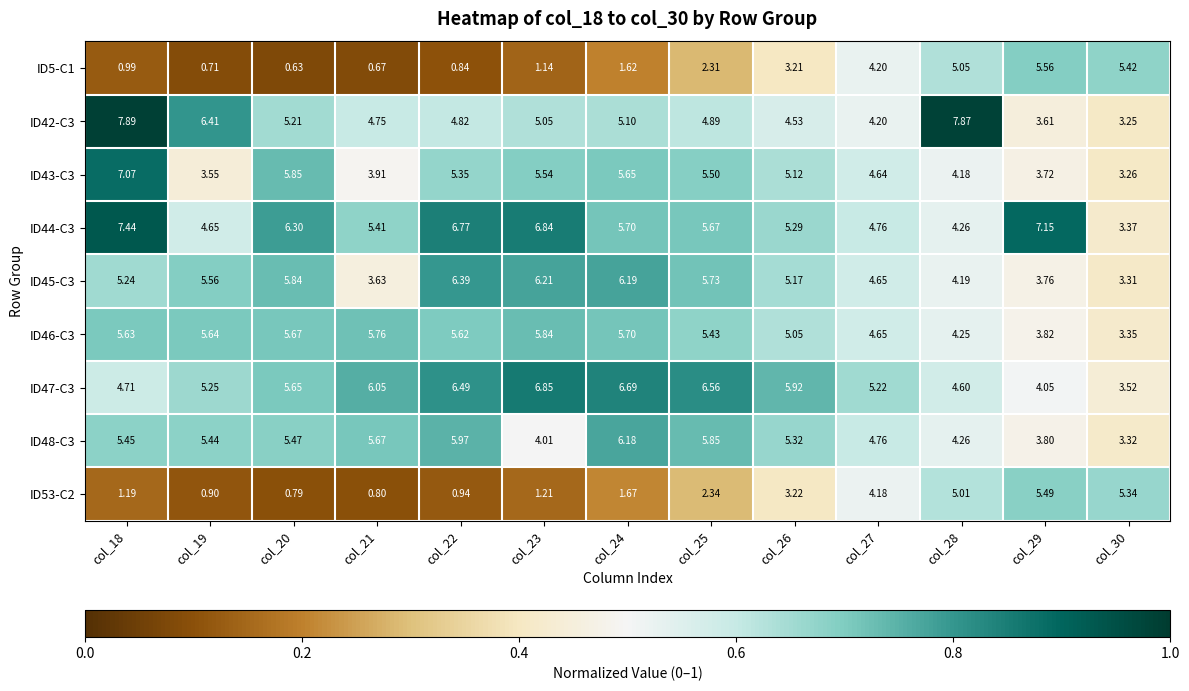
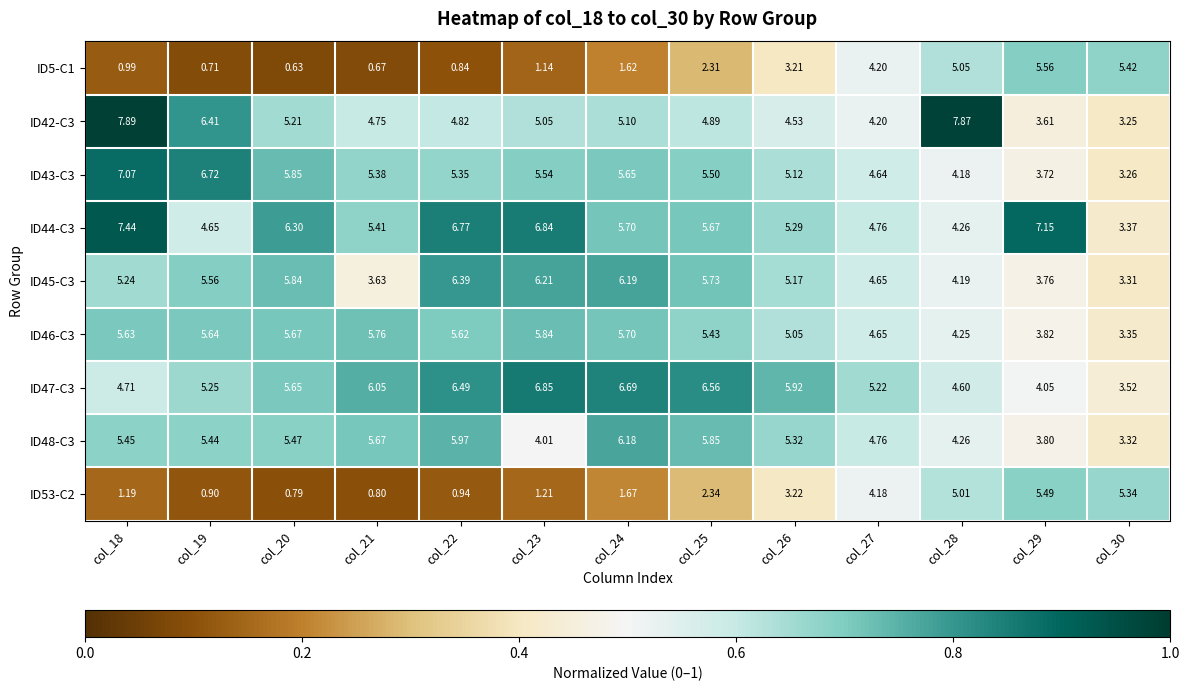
  {
    "ID5-C1": {
      "col_18": 0.99,
      "col_19": 0.71,
      "col_20": 0.63,
      "col_21": 0.67,
      "col_22": 0.84,
      "col_23": 1.14,
      "col_24": 1.62,
      "col_25": 2.31,
      "col_26": 3.21,
      "col_27": 4.20,
      "col_28": 5.05,
      "col_29": 5.56,
      "col_30": 5.42
    },
    "ID42-C3": {
      "col_18": 7.89,
      "col_19": 6.41,
      "col_20": 5.21,
      "col_21": 4.75,
      "col_22": 4.82,
      "col_23": 5.05,
      "col_24": 5.10,
      "col_25": 4.89,
      "col_26": 4.53,
      "col_27": 4.20,
      "col_28": 7.87,
      "col_29": 3.61,
      "col_30": 3.25
    },
    "ID43-C3": {
      "col_18": 7.07,
-     "col_19": 3.55,
+     "col_19": 6.72,
      "col_20": 5.85,
-     "col_21": 3.91,
+     "col_21": 5.38,
      "col_22": 5.35,
      "col_23": 5.54,
      "col_24": 5.65,
      "col_25": 5.50,
      "col_26": 5.12,
      "col_27": 4.64,
      "col_28": 4.18,
      "col_29": 3.72,
      "col_30": 3.26
    },
    "ID44-C3": {
      "col_18": 7.44,
      "col_19": 4.65,
      "col_20": 6.30,
      "col_21": 5.41,
      "col_22": 6.77,
      "col_23": 6.84,
      "col_24": 5.70,
      "col_25": 5.67,
      "col_26": 5.29,
      "col_27": 4.76,
      "col_28": 4.26,
      "col_29": 7.15,
      "col_30": 3.37
    },
    "ID45-C3": {
      "col_18": 5.24,
      "col_19": 5.56,
      "col_20": 5.84,
      "col_21": 3.63,
      "col_22": 6.39,
      "col_23": 6.21,
      "col_24": 6.19,
      "col_25": 5.73,
      "col_26": 5.17,
      "col_27": 4.65,
      "col_28": 4.19,
      "col_29": 3.76,
      "col_30": 3.31
    },
    "ID46-C3": {
      "col_18": 5.63,
      "col_19": 5.64,
      "col_20": 5.67,
      "col_21": 5.76,
      "col_22": 5.62,
      "col_23": 5.84,
      "col_24": 5.70,
      "col_25": 5.43,
      "col_26": 5.05,
      "col_27": 4.65,
      "col_28": 4.25,
      "col_29": 3.82,
      "col_30": 3.35
    },
    "ID47-C3": {
      "col_18": 4.71,
      "col_19": 5.25,
      "col_20": 5.65,
      "col_21": 6.05,
      "col_22": 6.49,
      "col_23": 6.85,
      "col_24": 6.69,
      "col_25": 6.56,
      "col_26": 5.92,
      "col_27": 5.22,
      "col_28": 4.60,
      "col_29": 4.05,
      "col_30": 3.52
    },
    "ID48-C3": {
      "col_18": 5.45,
      "col_19": 5.44,
      "col_20": 5.47,
      "col_21": 5.67,
      "col_22": 5.97,
      "col_23": 4.01,
      "col_24": 6.18,
      "col_25": 5.85,
      "col_26": 5.32,
      "col_27": 4.76,
      "col_28": 4.26,
      "col_29": 3.80,
      "col_30": 3.32
    },
    "ID53-C2": {
      "col_18": 1.19,
      "col_19": 0.90,
      "col_20": 0.79,
      "col_21": 0.80,
      "col_22": 0.94,
      "col_23": 1.21,
      "col_24": 1.67,
      "col_25": 2.34,
      "col_26": 3.22,
      "col_27": 4.18,
      "col_28": 5.01,
      "col_29": 5.49,
      "col_30": 5.34
    }
  }
